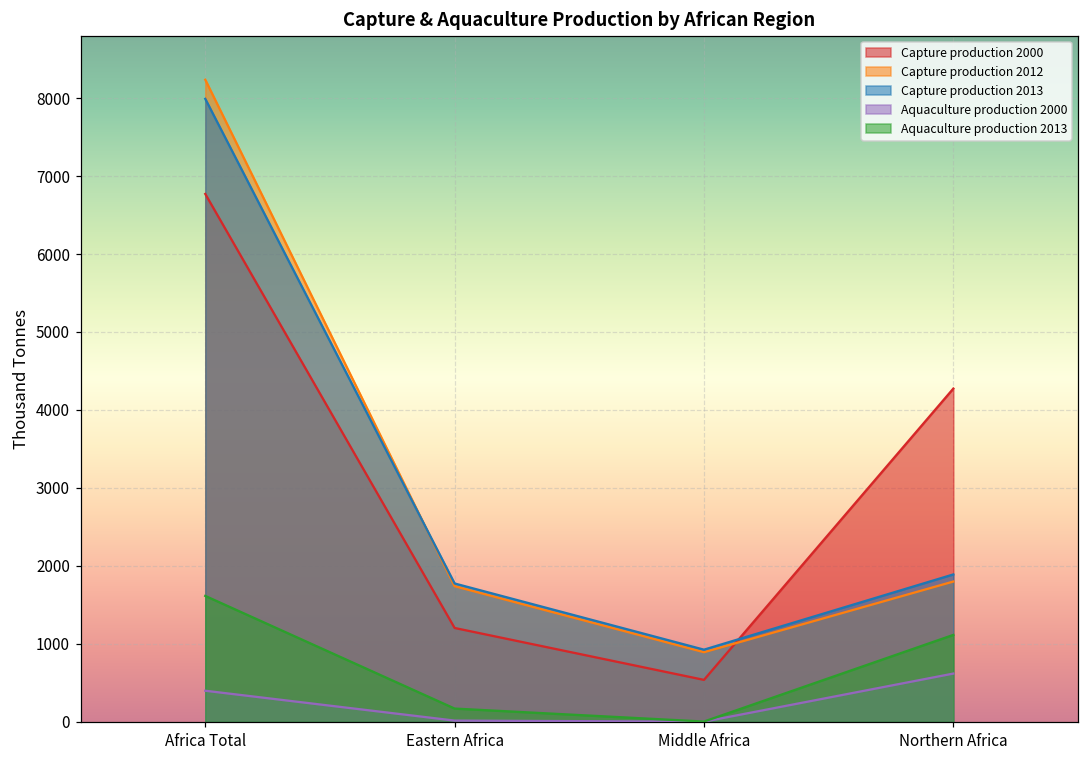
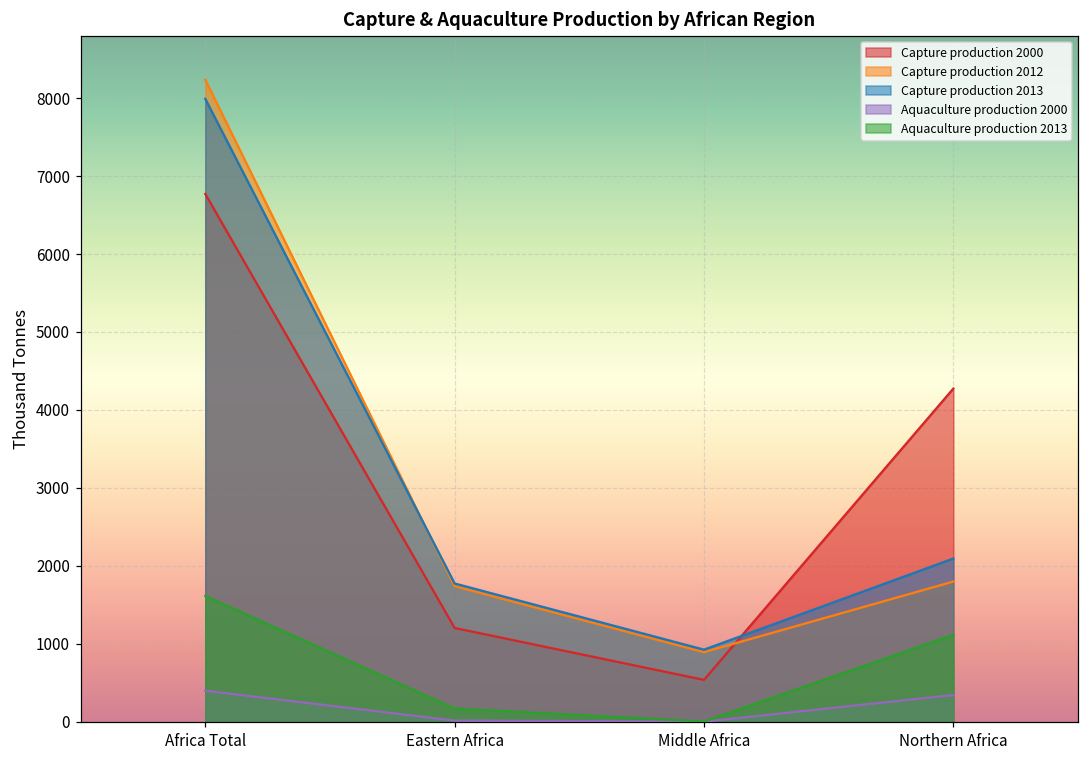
  {
    "Capture production 2000": {
      "Africa Total": 6800,
      "Eastern Africa": 1200,
      "Middle Africa": 500,
      "Northern Africa": 4300
    },
    "Capture production 2012": {
      "Africa Total": 8200,
      "Northern Africa": 1800
    },
    "Capture production 2013": {
      "Africa Total": 8000,
-     "Northern Africa": 1900
+     "Northern Africa": 2100
    },
    "Aquaculture production 2000": {
      "Africa Total": 400,
      "Eastern Africa": 0,
-     "Northern Africa": 600
+     "Northern Africa": 300
    },
    "Aquaculture production 2013": {
      "Africa Total": 1600,
      "Eastern Africa": 200,
      "Northern Africa": 1100
    }
  }
